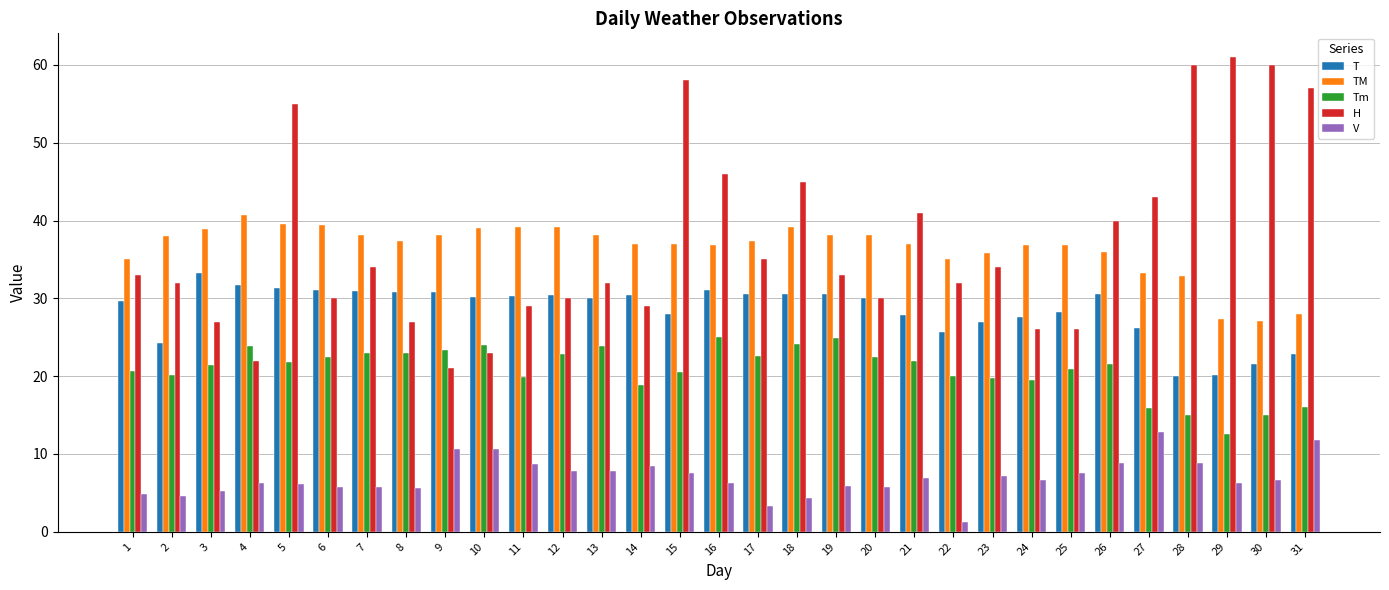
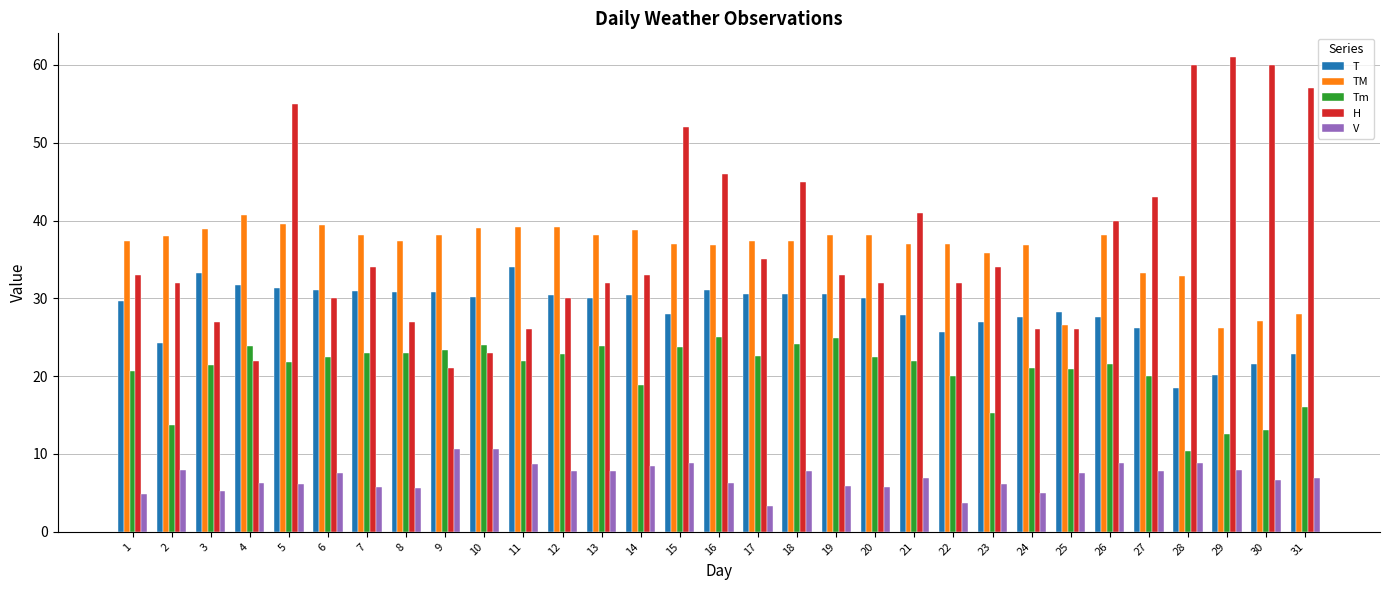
  {
    "T": {
      "1": 30,
      "2": 24,
      "3": 33,
      "4": 32,
      "5": 31,
      "6": 31,
      "7": 31,
      "8": 31,
      "9": 31,
      "10": 30,
-     "11": 30,
+     "11": 34,
      "12": 30,
      "13": 30,
      "14": 30,
      "15": 28,
      "16": 31,
      "17": 31,
      "18": 31,
      "19": 31,
      "20": 30,
      "21": 28,
      "22": 26,
      "23": 27,
      "24": 28,
      "25": 28,
-     "26": 31,
+     "26": 28,
      "27": 26,
-     "28": 20,
+     "28": 19,
      "29": 20,
      "30": 22,
      "31": 23
    },
    "TM": {
-     "1": 35,
+     "1": 37,
      "2": 38,
      "3": 39,
      "4": 41,
      "5": 40,
      "6": 39,
      "7": 38,
      "8": 37,
      "9": 38,
      "10": 39,
      "11": 39,
      "12": 39,
      "13": 38,
-     "14": 37,
+     "14": 39,
      "15": 37,
      "16": 37,
      "17": 37,
-     "18": 39,
+     "18": 37,
      "19": 38,
      "20": 38,
      "21": 37,
-     "22": 35,
+     "22": 37,
      "23": 36,
      "24": 37,
-     "25": 37,
-     "26": 36,
+     "25": 27,
+     "26": 38,
      "27": 33,
      "28": 33,
-     "29": 27,
+     "29": 26,
      "30": 27,
      "31": 28
    },
    "Tm": {
      "1": 21,
-     "2": 20,
+     "2": 14,
      "3": 21,
      "4": 24,
      "5": 22,
      "6": 22,
      "7": 23,
      "8": 23,
      "9": 23,
      "10": 24,
-     "11": 20,
+     "11": 22,
      "12": 23,
      "13": 24,
      "14": 19,
-     "15": 21,
+     "15": 24,
      "16": 25,
      "17": 23,
      "18": 24,
      "19": 25,
      "20": 22,
      "21": 22,
      "22": 20,
-     "23": 20,
-     "24": 20,
+     "23": 15,
+     "24": 21,
      "25": 21,
      "26": 22,
-     "27": 16,
-     "28": 15,
+     "27": 20,
+     "28": 10,
      "29": 13,
-     "30": 15,
+     "30": 13,
      "31": 16
    },
    "H": {
      "1": 33,
      "2": 32,
      "3": 27,
      "4": 22,
      "5": 55,
      "6": 30,
      "7": 34,
      "8": 27,
      "9": 21,
      "10": 23,
-     "11": 29,
+     "11": 26,
      "12": 30,
      "13": 32,
-     "14": 29,
-     "15": 58,
+     "14": 33,
+     "15": 52,
      "16": 46,
      "17": 35,
      "18": 45,
      "19": 33,
-     "20": 30,
+     "20": 32,
      "21": 41,
      "22": 32,
      "23": 34,
      "24": 26,
      "25": 26,
      "26": 40,
      "27": 43,
      "28": 60,
      "29": 61,
      "30": 60,
      "31": 57
    },
    "V": {
      "1": 5,
-     "2": 5,
+     "2": 8,
      "3": 5,
      "4": 6,
      "5": 6,
-     "6": 6,
+     "6": 8,
      "7": 6,
      "8": 6,
      "9": 11,
      "10": 11,
      "11": 9,
      "12": 8,
      "13": 8,
      "14": 9,
-     "15": 8,
+     "15": 9,
      "16": 6,
      "17": 3,
-     "18": 4,
+     "18": 8,
      "19": 6,
      "20": 6,
      "21": 7,
-     "22": 1,
-     "23": 7,
-     "24": 7,
+     "22": 4,
+     "23": 6,
+     "24": 5,
      "25": 8,
      "26": 9,
-     "27": 13,
+     "27": 8,
      "28": 9,
-     "29": 6,
+     "29": 8,
      "30": 7,
-     "31": 12
+     "31": 7
    }
  }
